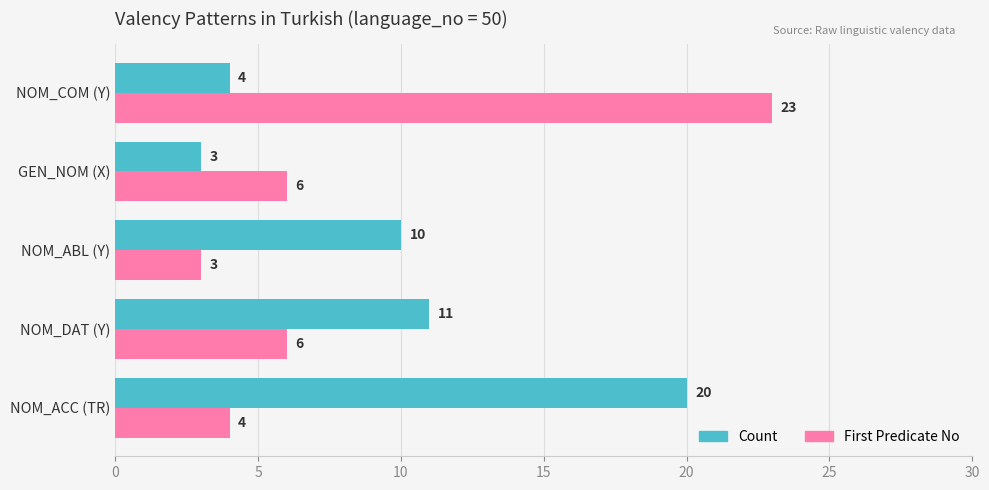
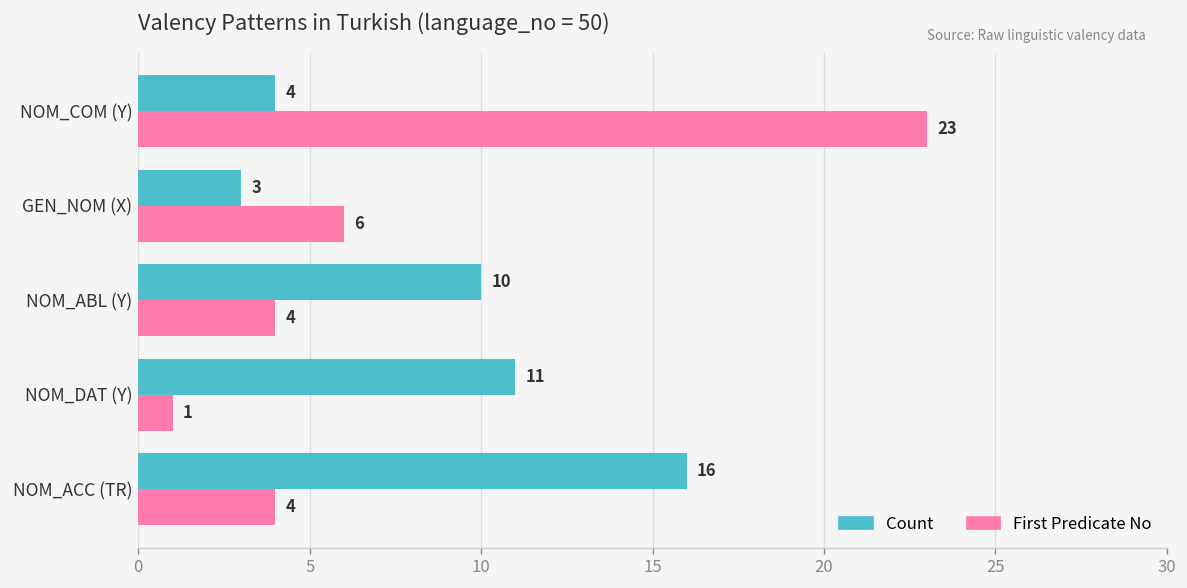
  {
    "Count": {
      "NOM_COM (Y)": 4,
      "GEN_NOM (X)": 3,
      "NOM_ABL (Y)": 10,
      "NOM_DAT (Y)": 11,
-     "NOM_ACC (TR)": 20
+     "NOM_ACC (TR)": 16
    },
    "First Predicate No": {
      "NOM_COM (Y)": 23,
      "GEN_NOM (X)": 6,
-     "NOM_ABL (Y)": 3,
-     "NOM_DAT (Y)": 6,
+     "NOM_ABL (Y)": 4,
+     "NOM_DAT (Y)": 1,
      "NOM_ACC (TR)": 4
    }
  }
